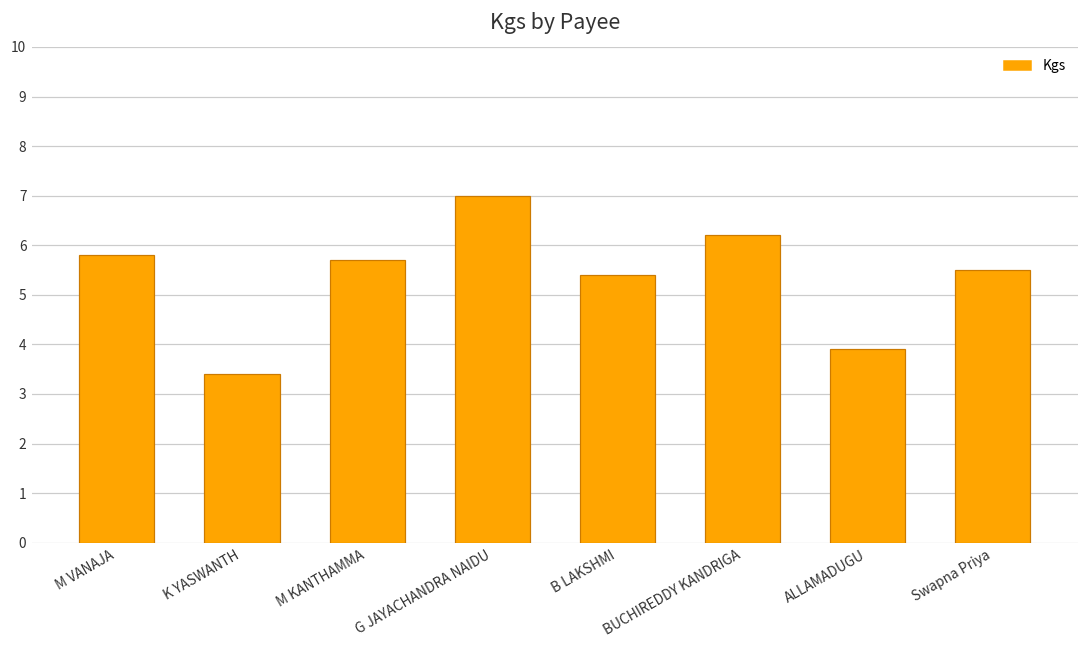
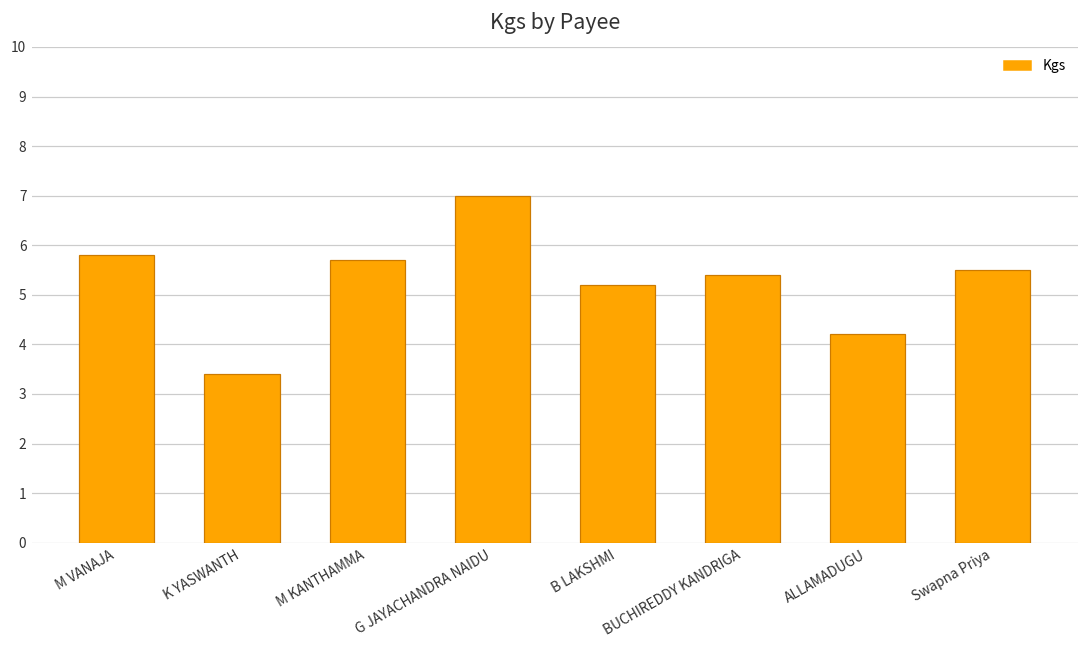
  {
    "M VANAJA": 5.8,
    "K YASWANTH": 3.4,
    "M KANTHAMMA": 5.7,
    "G JAYACHANDRA NAIDU": 7.0,
-   "B LAKSHMI": 5.4,
-   "BUCHIREDDY KANDRIGA": 6.2,
-   "ALLAMADUGU": 3.9,
+   "B LAKSHMI": 5.2,
+   "BUCHIREDDY KANDRIGA": 5.4,
+   "ALLAMADUGU": 4.2,
    "Swapna Priya": 5.5
  }
